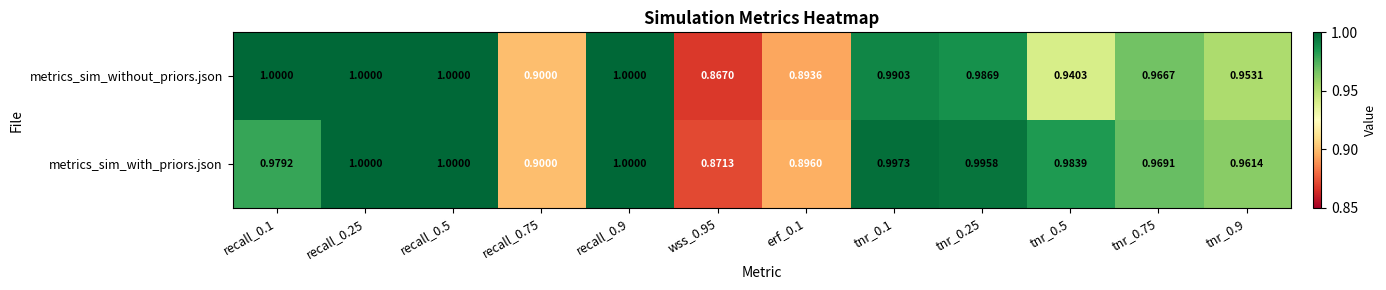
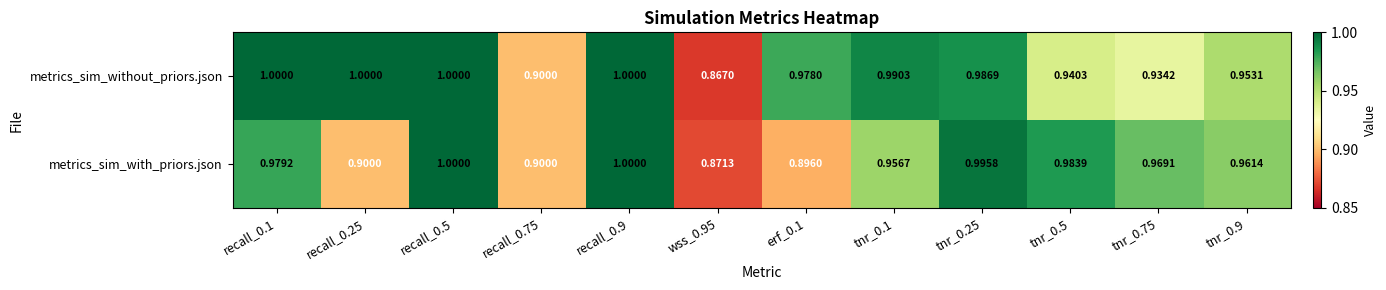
  {
    "metrics_sim_without_priors.json": {
      "recall_0.1": 1.0000,
      "recall_0.25": 1.0000,
      "recall_0.5": 1.0000,
      "recall_0.75": 0.9000,
      "recall_0.9": 1.0000,
      "wss_0.95": 0.8670,
-     "erf_0.1": 0.8936,
+     "erf_0.1": 0.9780,
      "tnr_0.1": 0.9903,
      "tnr_0.25": 0.9869,
      "tnr_0.5": 0.9403,
-     "tnr_0.75": 0.9667,
+     "tnr_0.75": 0.9342,
      "tnr_0.9": 0.9531
    },
    "metrics_sim_with_priors.json": {
      "recall_0.1": 0.9792,
-     "recall_0.25": 1.0000,
+     "recall_0.25": 0.9000,
      "recall_0.5": 1.0000,
      "recall_0.75": 0.9000,
      "recall_0.9": 1.0000,
      "wss_0.95": 0.8713,
      "erf_0.1": 0.8960,
-     "tnr_0.1": 0.9973,
+     "tnr_0.1": 0.9567,
      "tnr_0.25": 0.9958,
      "tnr_0.5": 0.9839,
      "tnr_0.75": 0.9691,
      "tnr_0.9": 0.9614
    }
  }
